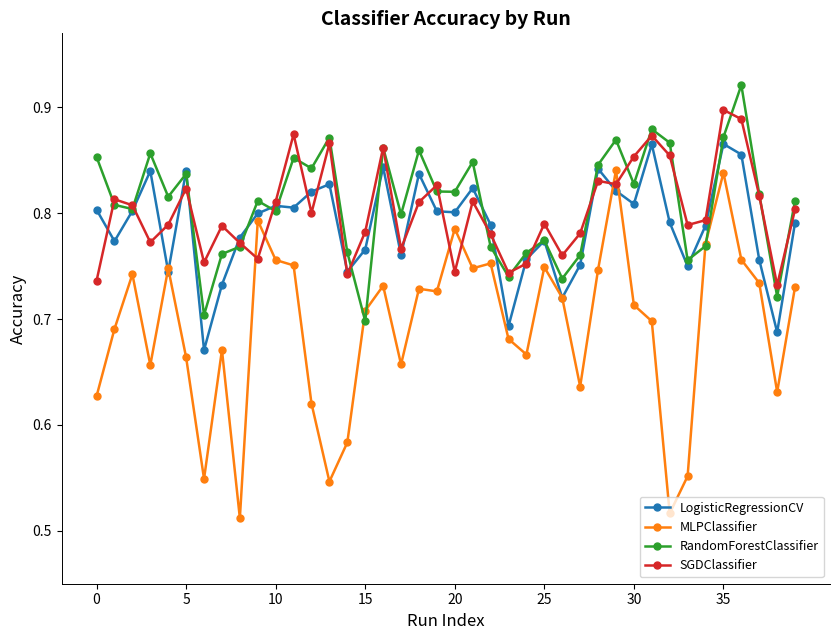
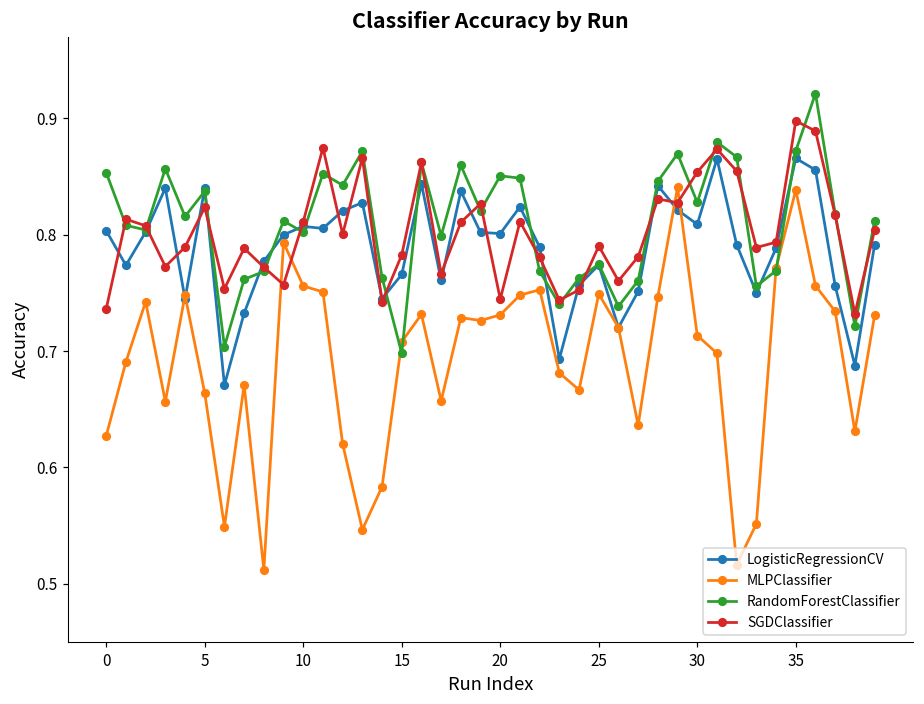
  {
    "LogisticRegressionCV": {
      "0": 0.803,
      "5": 0.840,
      "10": 0.807,
      "15": 0.766,
      "20": 0.801,
      "30": 0.809,
      "35": 0.865
    },
    "MLPClassifier": {
      "0": 0.627,
      "5": 0.664,
      "10": 0.756,
      "15": 0.708,
-     "20": 0.785,
+     "20": 0.731,
      "25": 0.749,
      "30": 0.713,
      "35": 0.838
    },
    "RandomForestClassifier": {
      "0": 0.853,
      "5": 0.837,
      "10": 0.802,
      "15": 0.698,
-     "20": 0.820,
+     "20": 0.850,
      "30": 0.828,
      "35": 0.872
    },
    "SGDClassifier": {
      "0": 0.736,
      "5": 0.823,
      "10": 0.811,
      "15": 0.783,
      "20": 0.745,
      "25": 0.790,
      "30": 0.854,
      "35": 0.898
    }
  }
